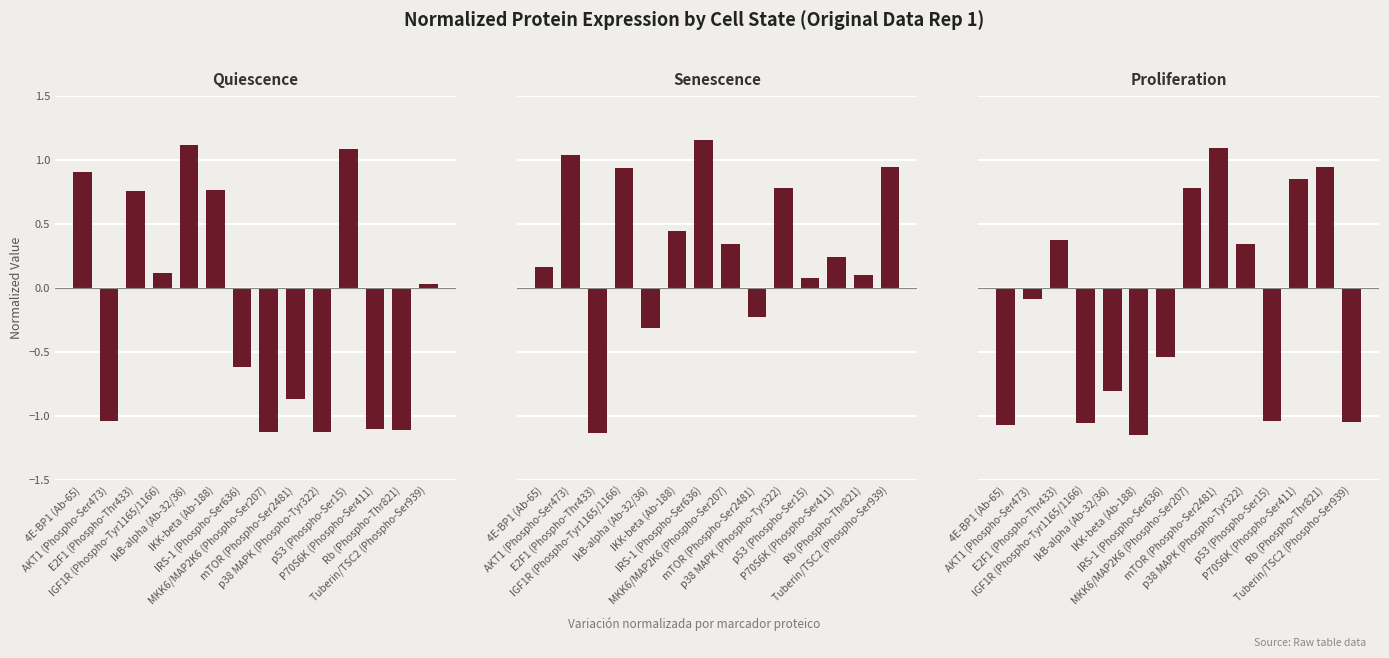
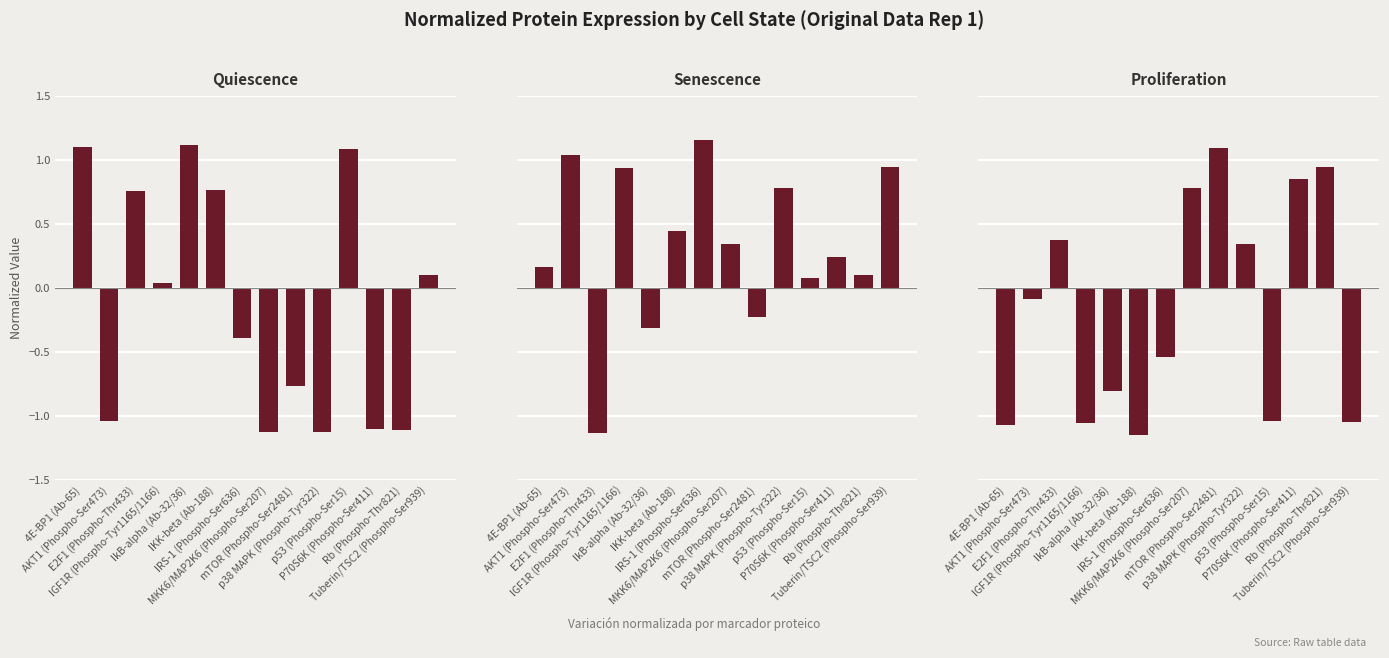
  {
    "Quiescence": {
-     "4E-BP1 (Ab-65)": 0.91,
+     "4E-BP1 (Ab-65)": 1.10,
      "AKT1 (Phospho-Ser473)": -1.04,
      "E2F1 (Phospho-Thr433)": 0.76,
-     "IGF1R (Phospho-Tyr1165/1166)": 0.12,
+     "IGF1R (Phospho-Tyr1165/1166)": 0.04,
      "IkB-alpha (Ab-32/36)": 1.12,
      "IKK-beta (Ab-188)": 0.76,
-     "IRS-1 (Phospho-Ser636)": -0.61,
+     "IRS-1 (Phospho-Ser636)": -0.39,
      "MKK6/MAP2K6 (Phospho-Ser207)": -1.13,
-     "mTOR (Phospho-Ser2481)": -0.87,
+     "mTOR (Phospho-Ser2481)": -0.76,
      "p38 MAPK (Phospho-Tyr322)": -1.13,
      "p53 (Phospho-Ser15)": 1.09,
      "P70S6K (Phospho-Ser411)": -1.10,
      "Rb (Phospho-Thr821)": -1.11,
-     "Tuberin/TSC2 (Phospho-Ser939)": 0.03
+     "Tuberin/TSC2 (Phospho-Ser939)": 0.10
    }
  }
